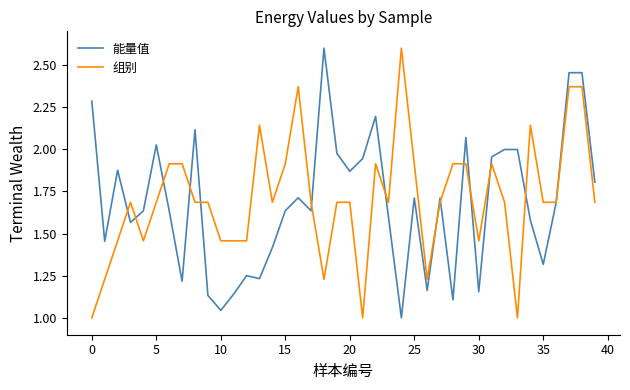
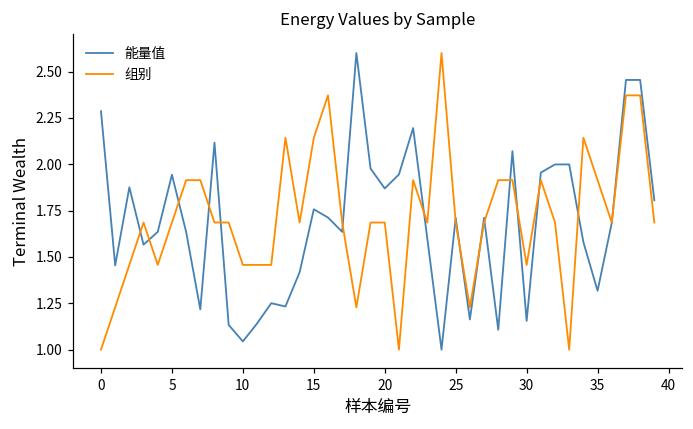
  {
    "能量值": {
      "0": 2.29,
-     "5": 2.03,
+     "5": 1.94,
      "10": 1.04,
-     "15": 1.64,
+     "15": 1.76,
      "20": 1.87,
      "25": 1.71,
      "30": 1.16,
      "35": 1.32
    },
    "组别": {
      "0": 1.00,
      "5": 1.69,
      "10": 1.46,
-     "15": 1.91,
+     "15": 2.14,
      "20": 1.69,
-     "25": 1.91,
+     "25": 1.69,
      "30": 1.46,
-     "35": 1.69
+     "35": 1.91
    }
  }
